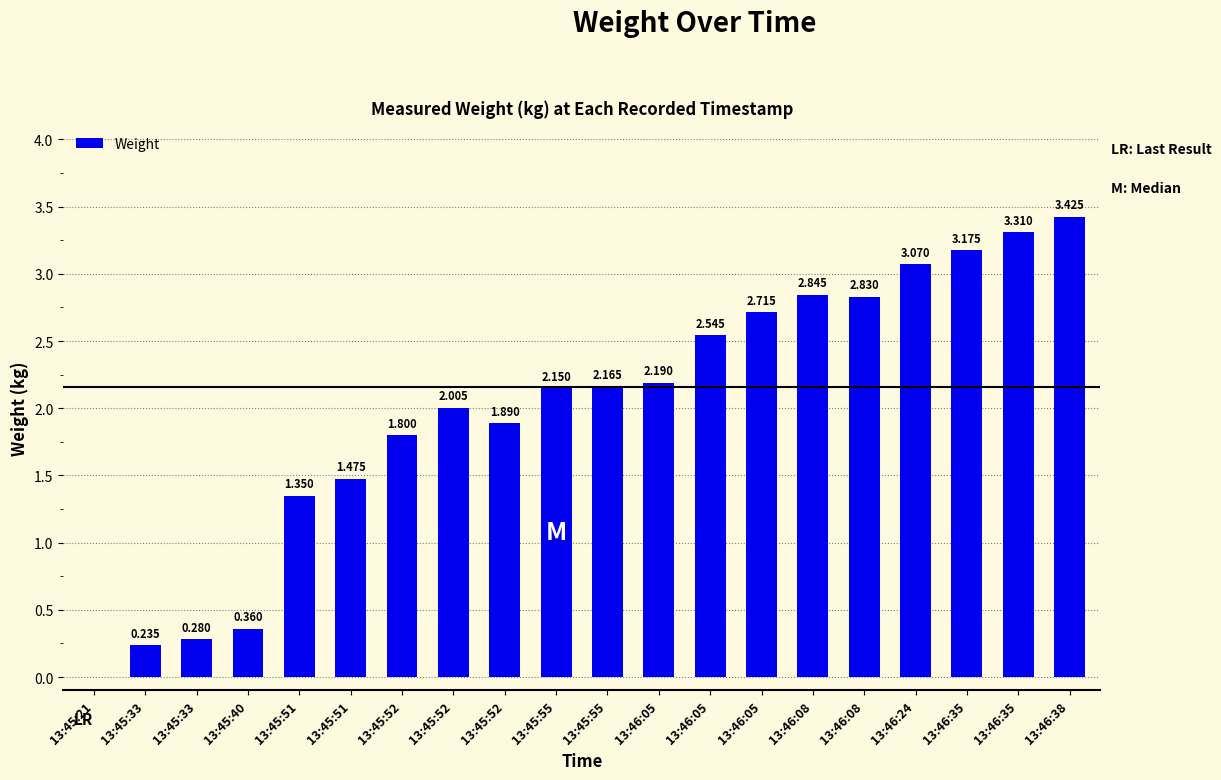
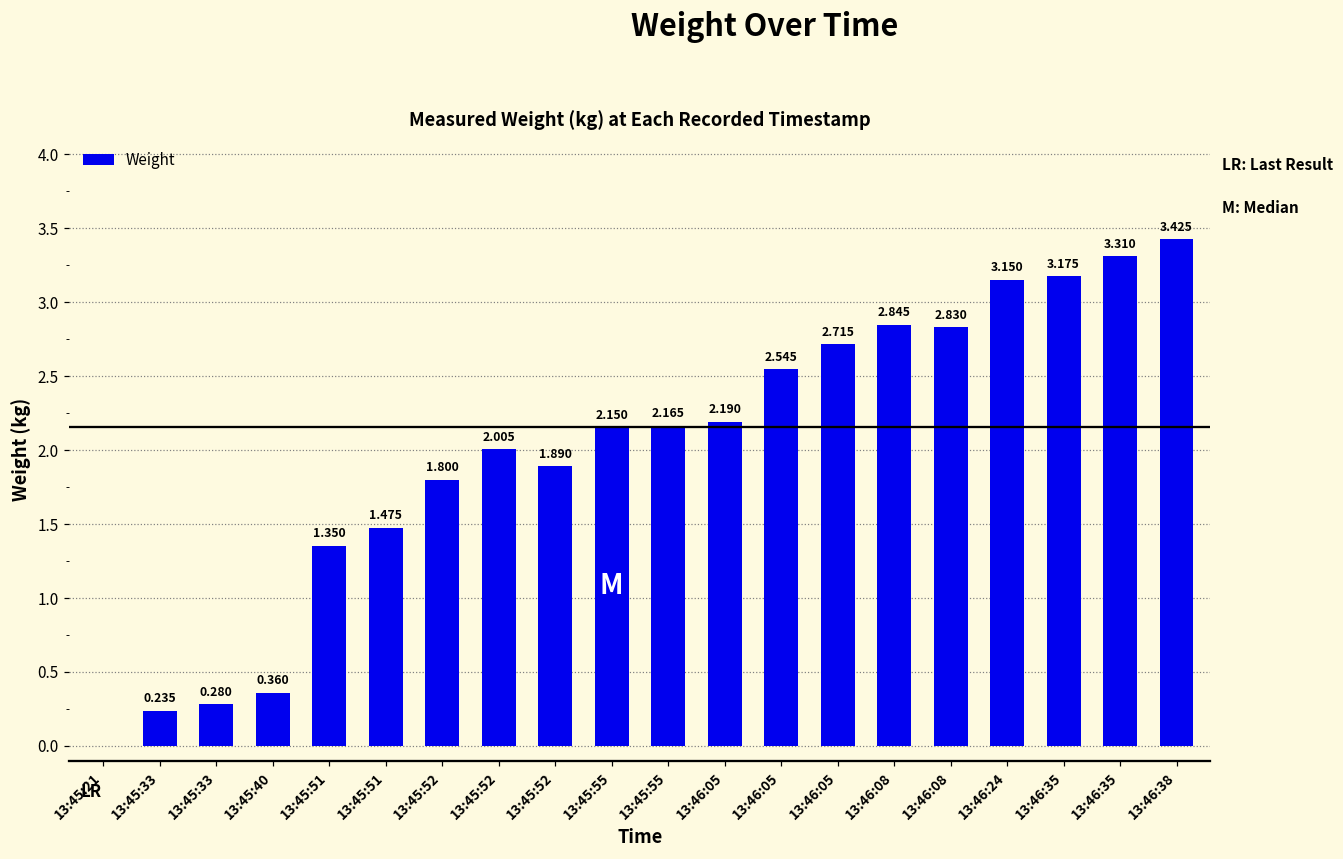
  {
    "13:45:40": 0.360,
-   "13:46:24": 3.070,
+   "13:46:24": 3.150,
    "13:46:38": 3.425
  }
